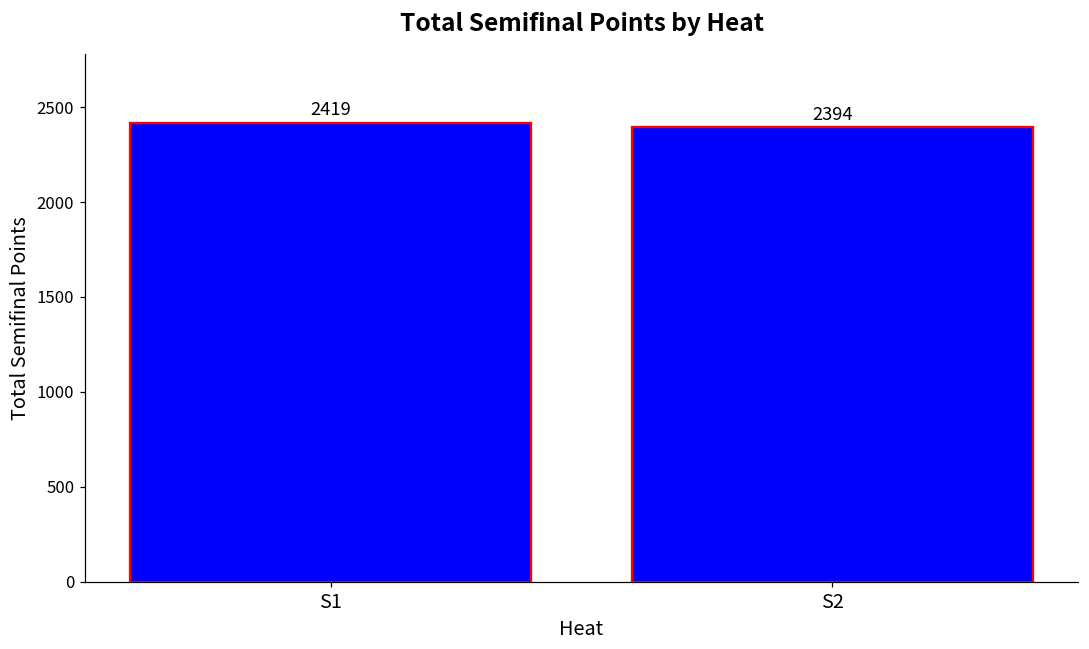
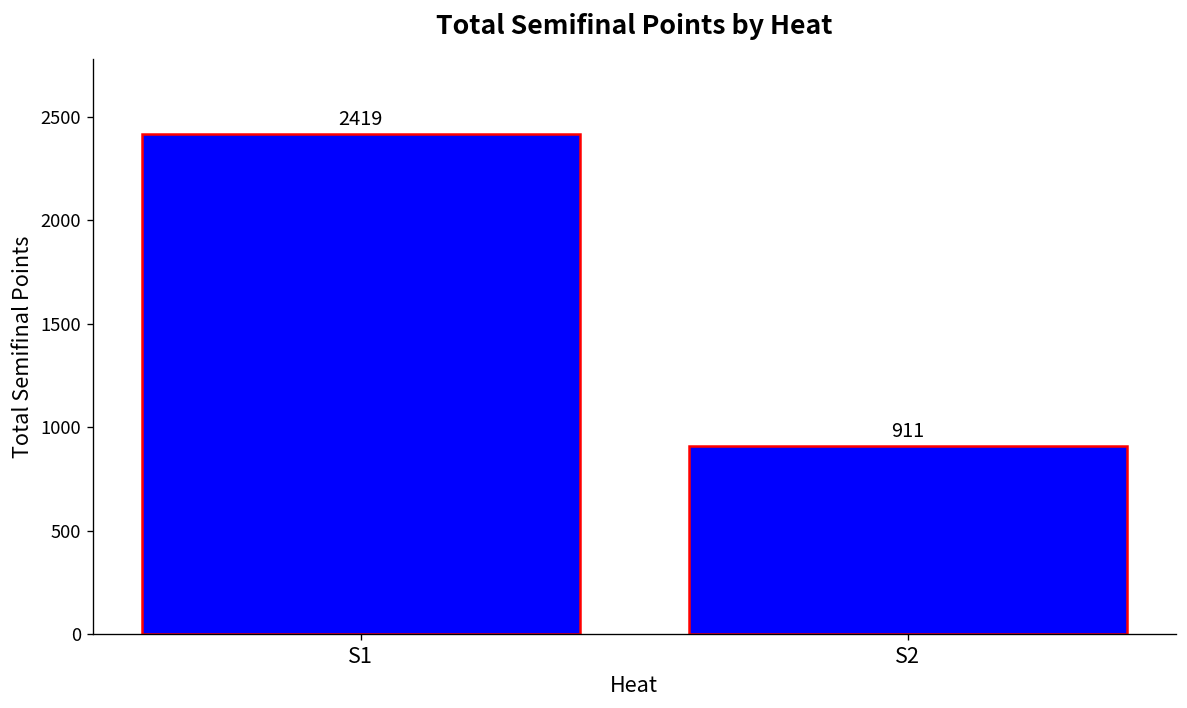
  {
    "S1": 2419,
-   "S2": 2394
+   "S2": 911
  }
